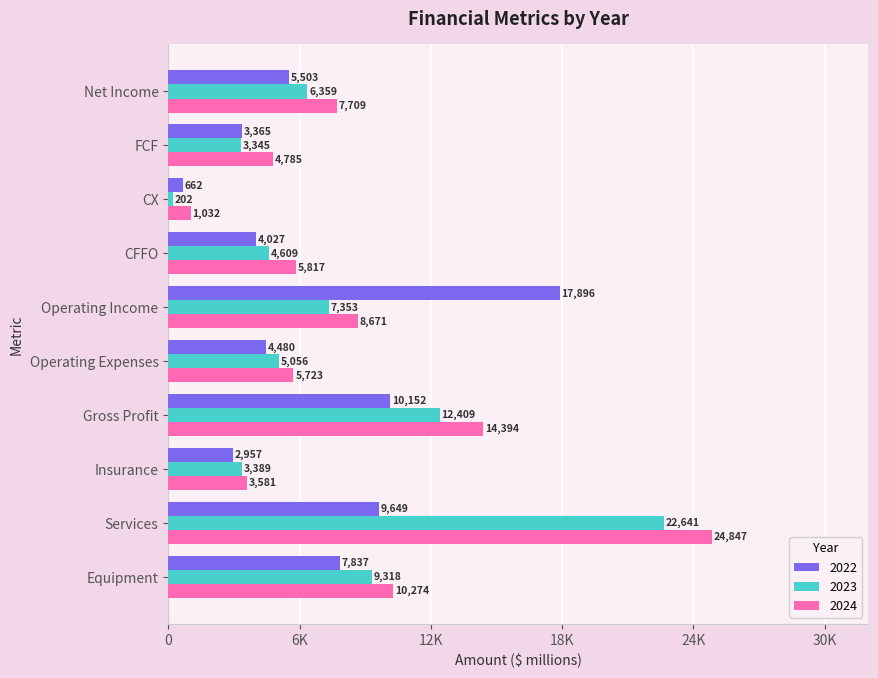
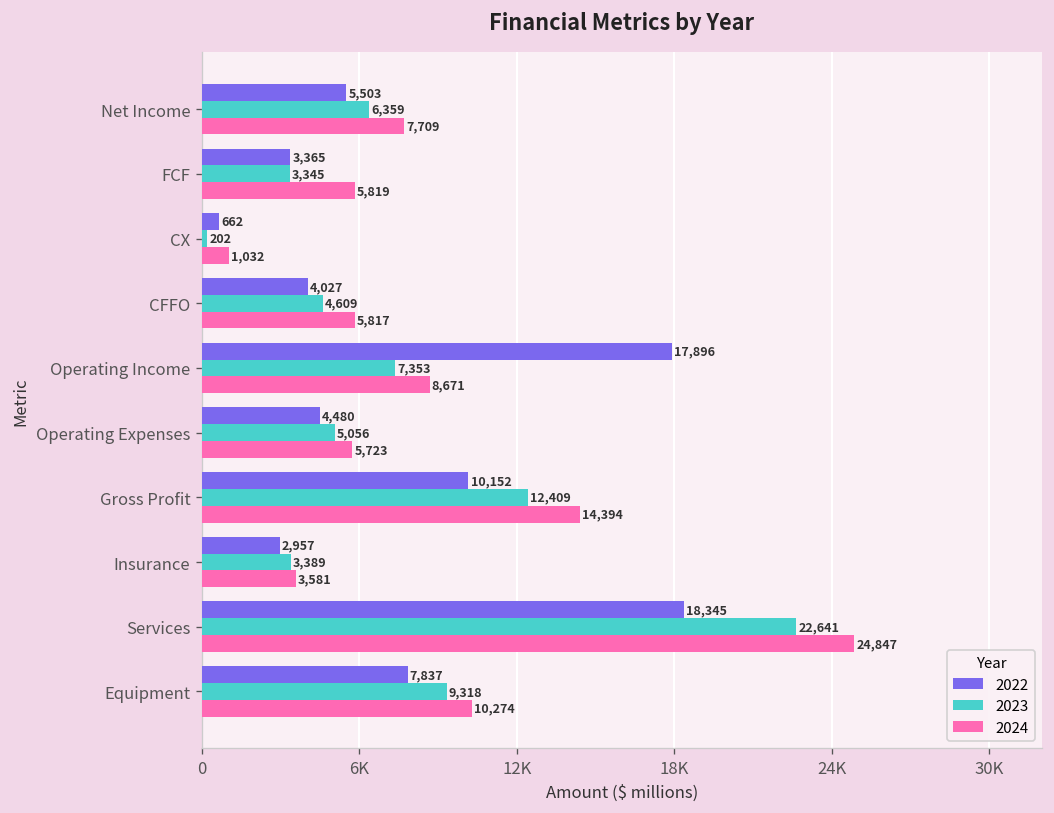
  {
    "2022": {
      "Net Income": "5,503",
      "FCF": "3,365",
      "CX": "662",
      "CFFO": "4,027",
      "Operating Income": "17,896",
      "Operating Expenses": "4,480",
      "Gross Profit": "10,152",
      "Insurance": "2,957",
-     "Services": "9,649",
+     "Services": "18,345",
      "Equipment": "7,837"
    },
    "2023": {
      "Net Income": "6,359",
      "FCF": "3,345",
      "CX": "202",
      "CFFO": "4,609",
      "Operating Income": "7,353",
      "Operating Expenses": "5,056",
      "Gross Profit": "12,409",
      "Insurance": "3,389",
      "Services": "22,641",
      "Equipment": "9,318"
    },
    "2024": {
      "Net Income": "7,709",
-     "FCF": "4,785",
+     "FCF": "5,819",
      "CX": "1,032",
      "CFFO": "5,817",
      "Operating Income": "8,671",
      "Operating Expenses": "5,723",
      "Gross Profit": "14,394",
      "Insurance": "3,581",
      "Services": "24,847",
      "Equipment": "10,274"
    }
  }
